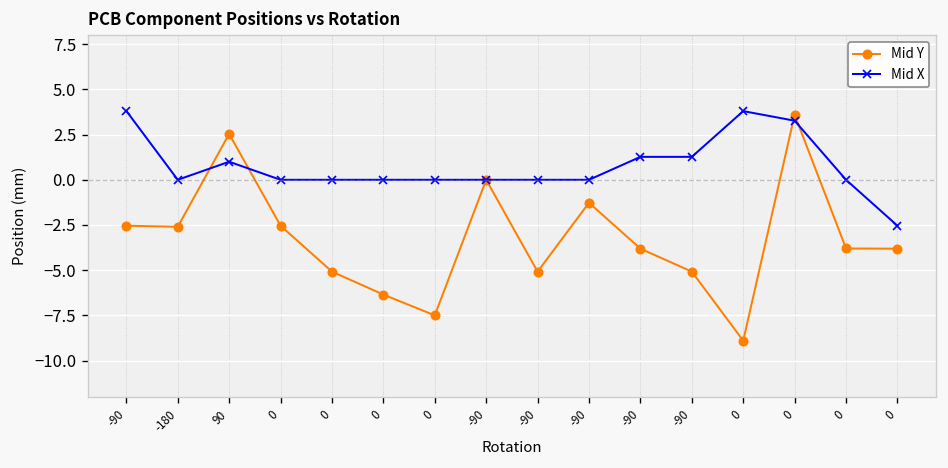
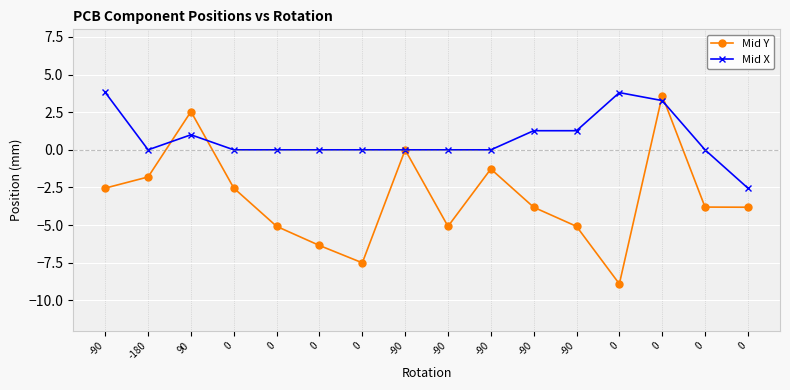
  {
    "Mid Y": {
-     "-180": -2.6,
+     "-180": -1.8,
      "90": 2.5
    },
    "Mid X": {
      "-180": 0.0,
      "90": 1.0
    }
  }
